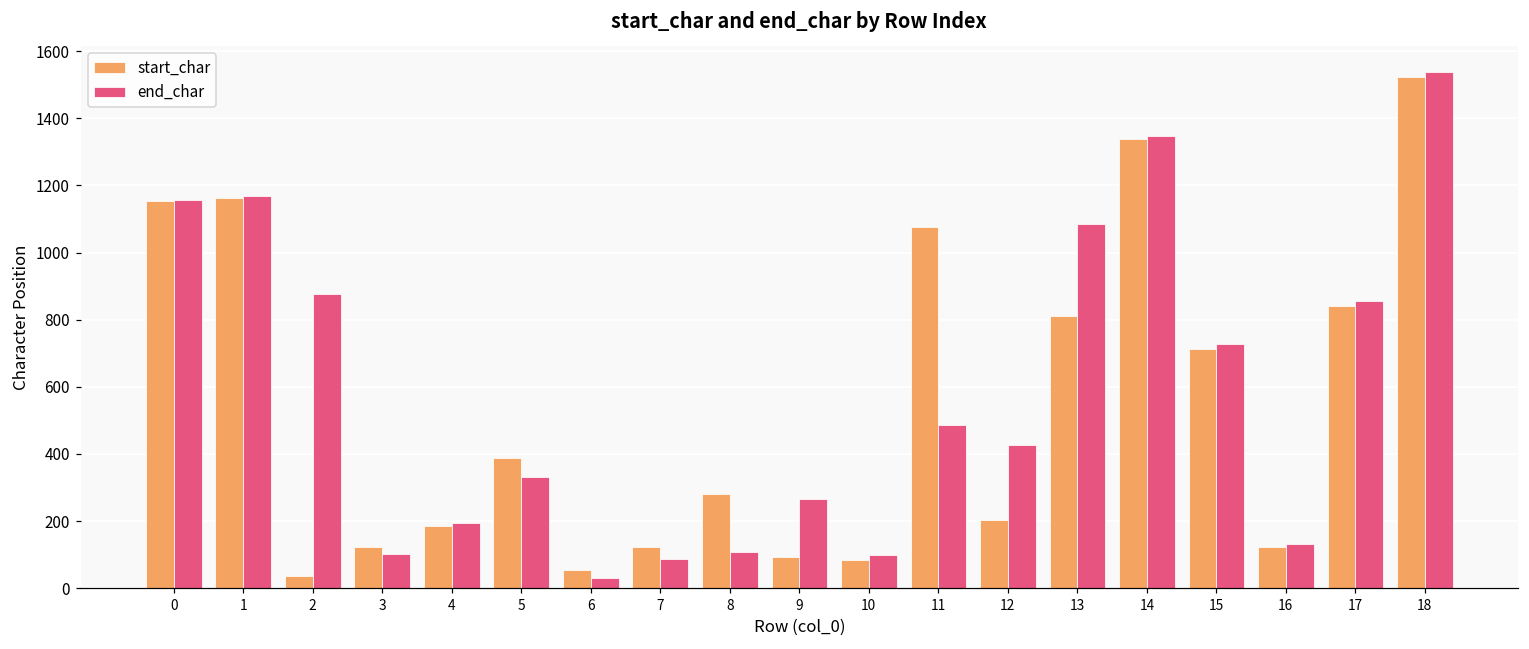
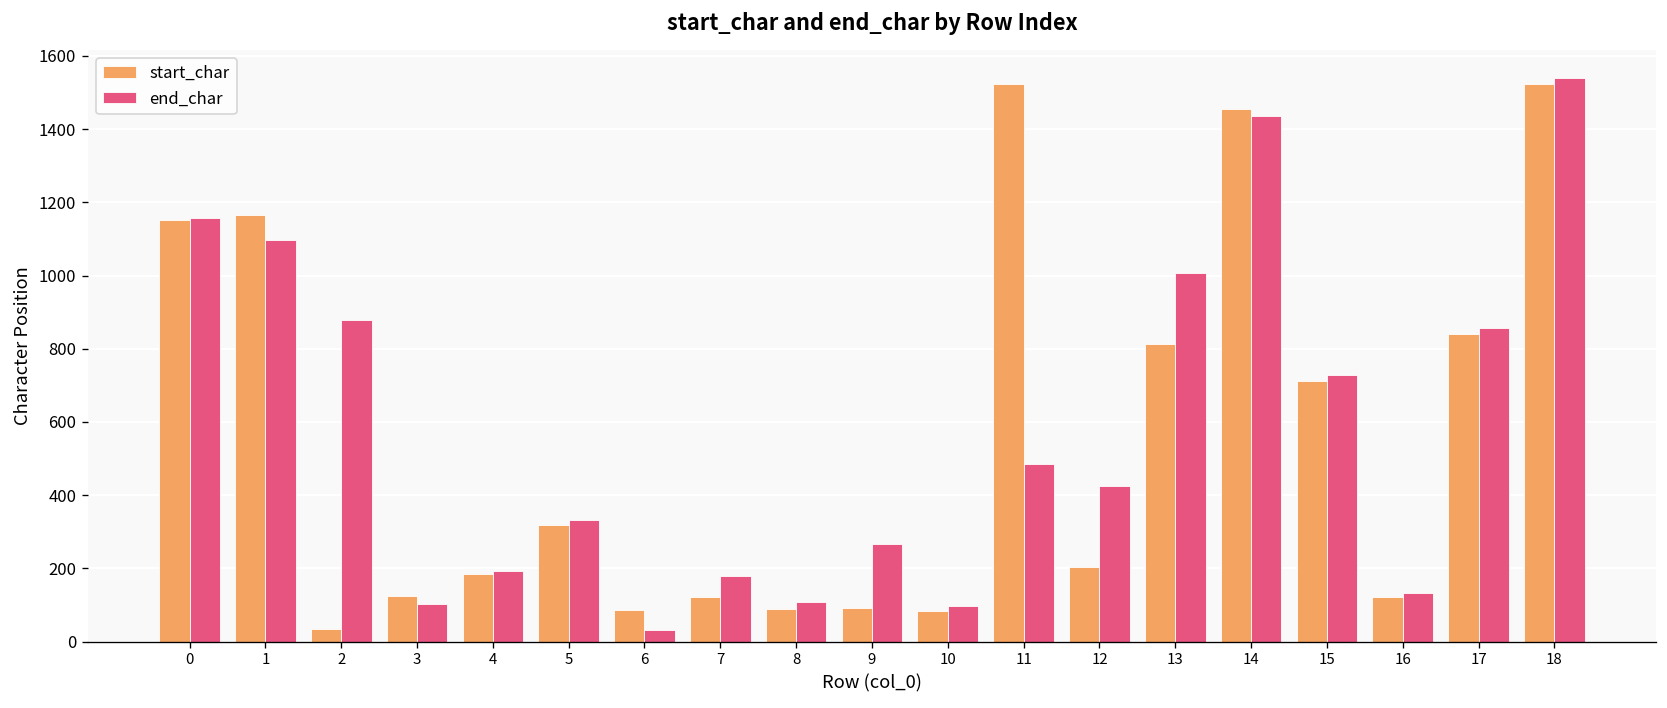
  {
    "start_char": {
      "0": 1150,
      "1": 1160,
      "2": 40,
      "3": 120,
      "4": 190,
-     "5": 390,
-     "6": 50,
+     "5": 320,
+     "6": 90,
      "7": 120,
-     "8": 280,
+     "8": 90,
      "9": 90,
      "10": 80,
-     "11": 1080,
+     "11": 1520,
      "12": 200,
      "13": 810,
-     "14": 1340,
+     "14": 1460,
      "15": 710,
      "16": 120,
      "17": 840,
      "18": 1520
    },
    "end_char": {
      "0": 1160,
-     "1": 1170,
+     "1": 1100,
      "2": 880,
      "3": 100,
      "4": 190,
      "5": 330,
      "6": 30,
-     "7": 90,
+     "7": 180,
      "8": 110,
      "9": 270,
      "10": 100,
      "11": 490,
      "12": 430,
-     "13": 1090,
-     "14": 1350,
+     "13": 1010,
+     "14": 1440,
      "15": 730,
      "16": 130,
      "17": 860,
      "18": 1540
    }
  }
